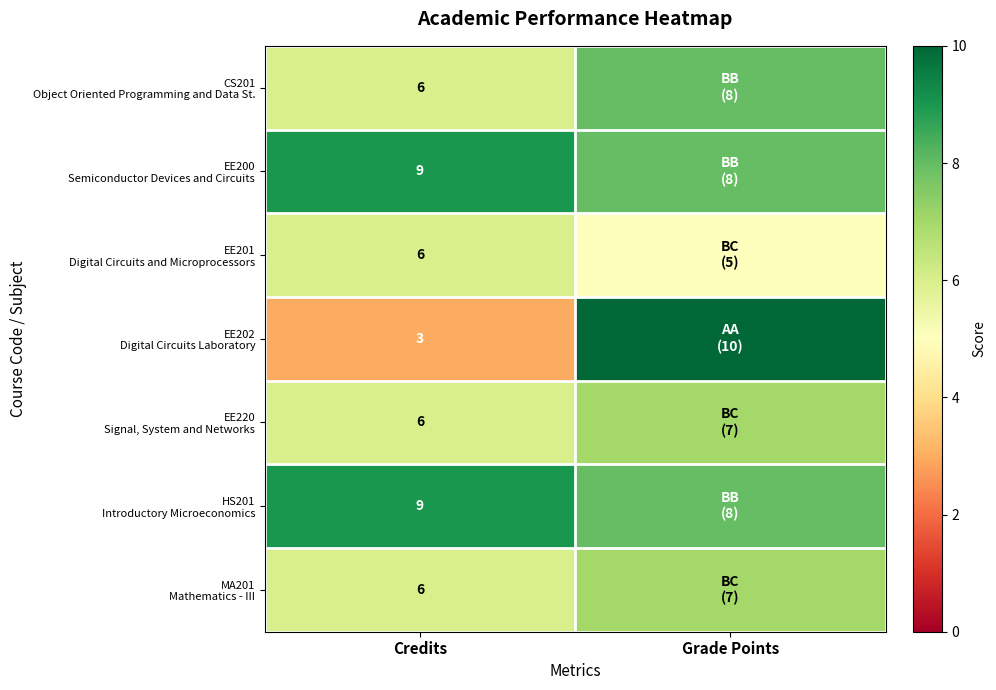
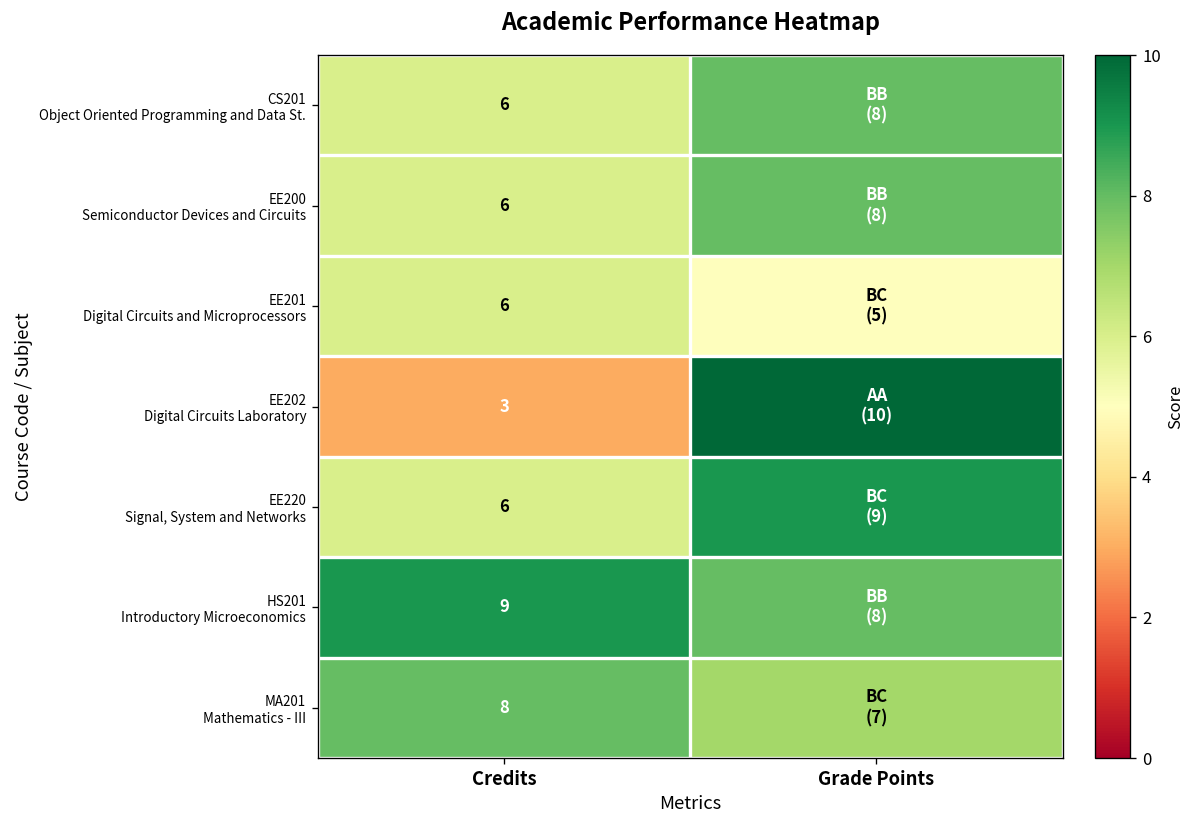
  {
    "CS201 Object Oriented Programming and Data St.": {
      "Credits": "6",
      "Grade Points": "(8)"
    },
    "EE200 Semiconductor Devices and Circuits": {
-     "Credits": "9",
+     "Credits": "6",
      "Grade Points": "(8)"
    },
    "EE201 Digital Circuits and Microprocessors": {
      "Credits": "6",
      "Grade Points": "(5)"
    },
    "EE202 Digital Circuits Laboratory": {
      "Credits": "3",
      "Grade Points": "(10)"
    },
    "EE220 Signal, System and Networks": {
      "Credits": "6",
-     "Grade Points": "(7)"
+     "Grade Points": "(9)"
    },
    "HS201 Introductory Microeconomics": {
      "Credits": "9",
      "Grade Points": "(8)"
    },
    "MA201 Mathematics - III": {
-     "Credits": "6",
+     "Credits": "8",
      "Grade Points": "(7)"
    }
  }
